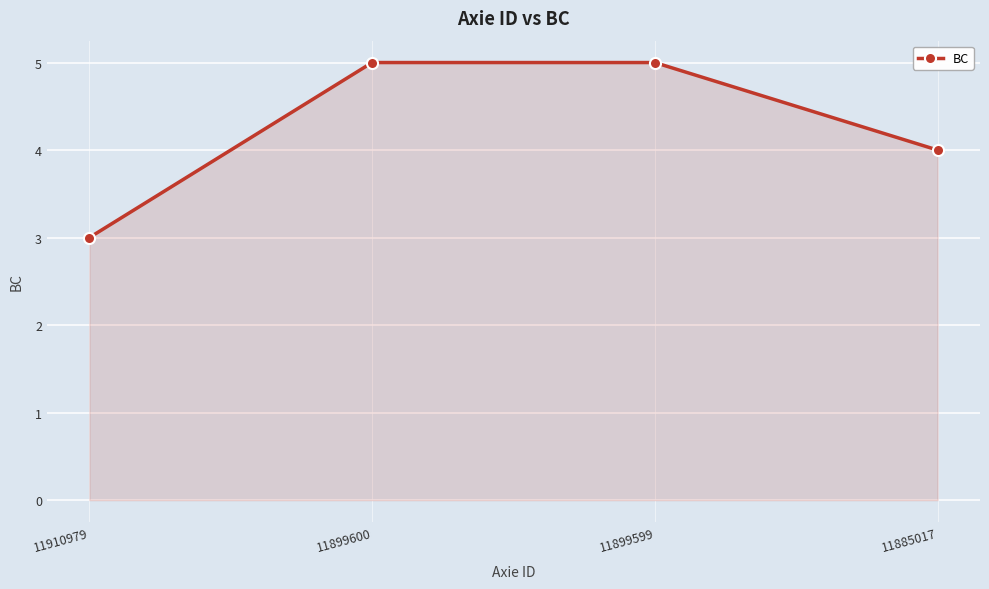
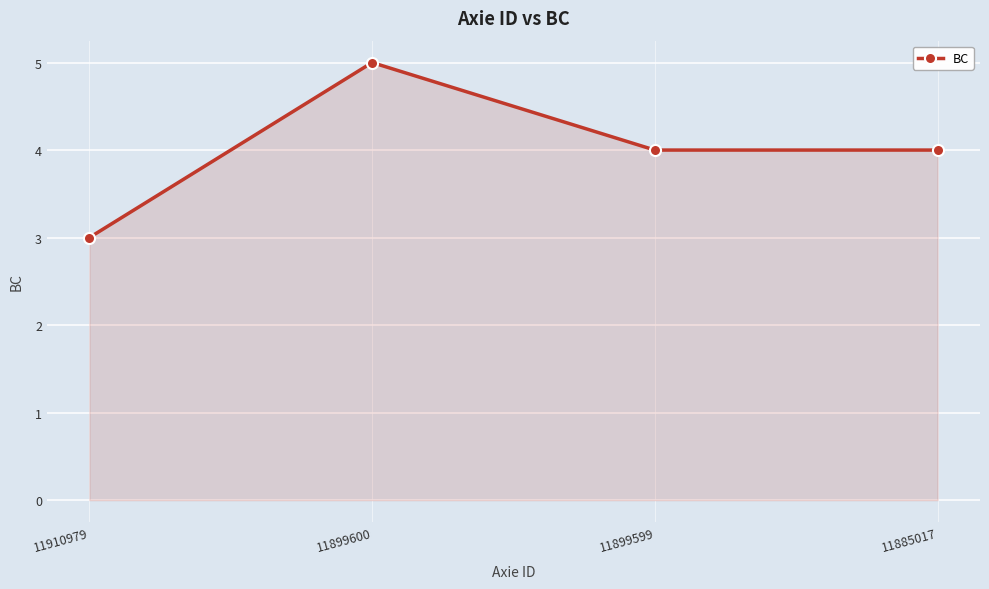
  {
    "11910979": 3,
    "11899600": 5,
-   "11899599": 5,
+   "11899599": 4,
    "11885017": 4
  }
